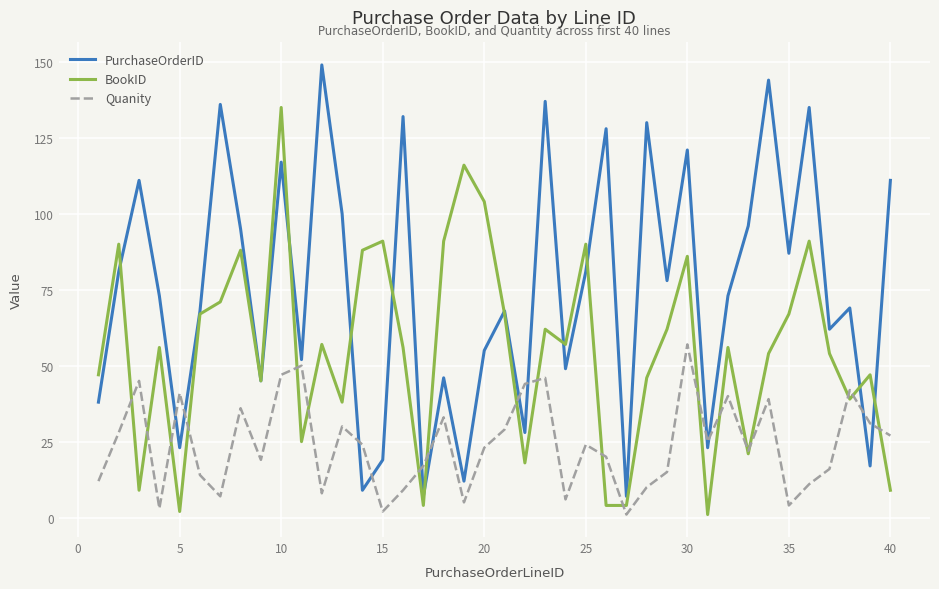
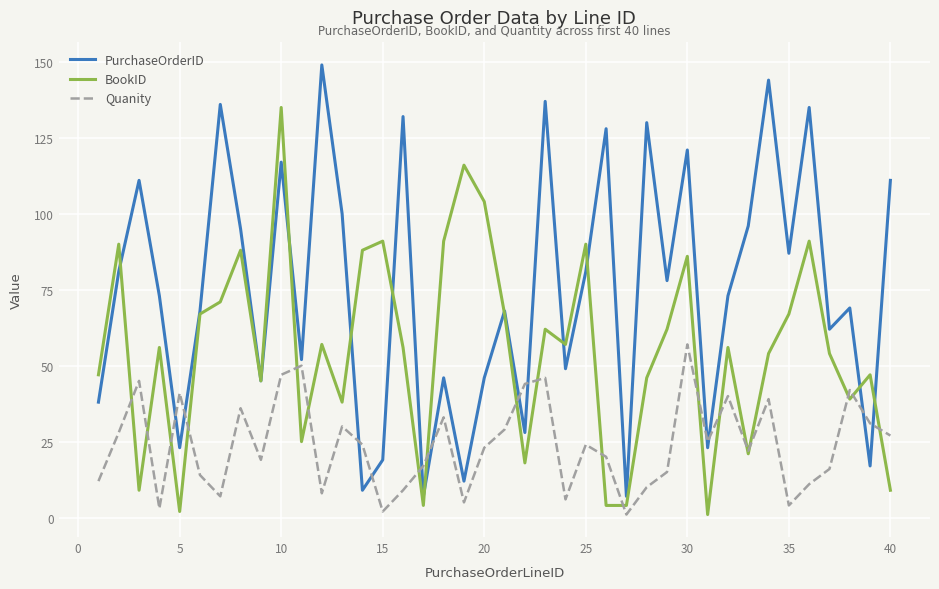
  {
    "PurchaseOrderID": {
      "5": 23,
      "10": 117,
      "15": 19,
-     "20": 55,
+     "20": 46,
      "25": 81,
      "30": 121,
      "35": 87,
      "40": 111
    },
    "BookID": {
      "5": 2,
      "10": 135,
      "15": 91,
      "20": 104,
      "25": 90,
      "30": 86,
      "35": 67,
      "40": 9
    },
    "Quanity": {
      "5": 41,
      "10": 47,
      "15": 2,
      "20": 23,
      "25": 24,
      "30": 57,
      "35": 4,
      "40": 27
    }
  }
